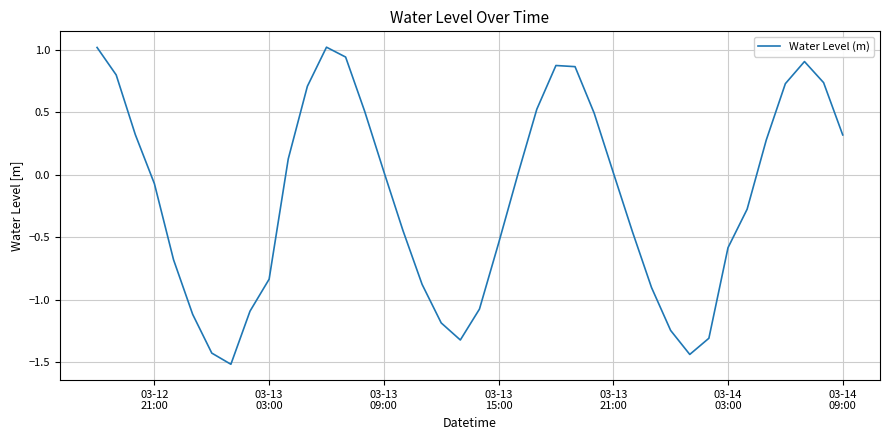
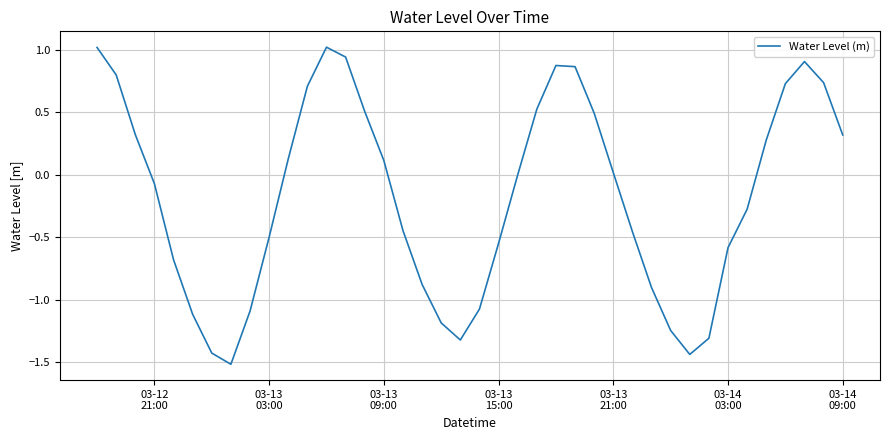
  {
    "03-12 21:00": -0.07,
-   "03-13 03:00": -0.84,
-   "03-13 09:00": 0.02,
+   "03-13 03:00": -0.50,
+   "03-13 09:00": 0.11,
    "03-13 15:00": -0.55,
    "03-13 21:00": 0.02,
    "03-14 03:00": -0.58,
    "03-14 09:00": 0.32
  }
